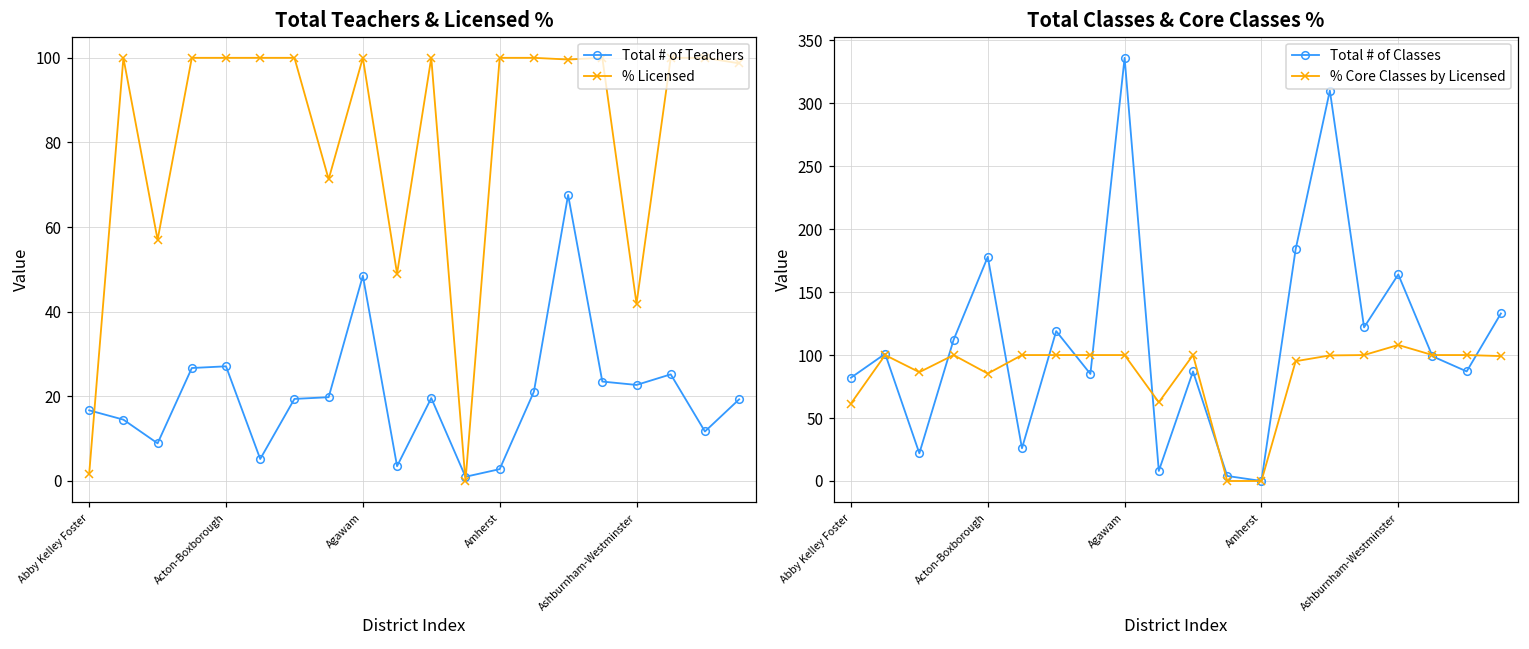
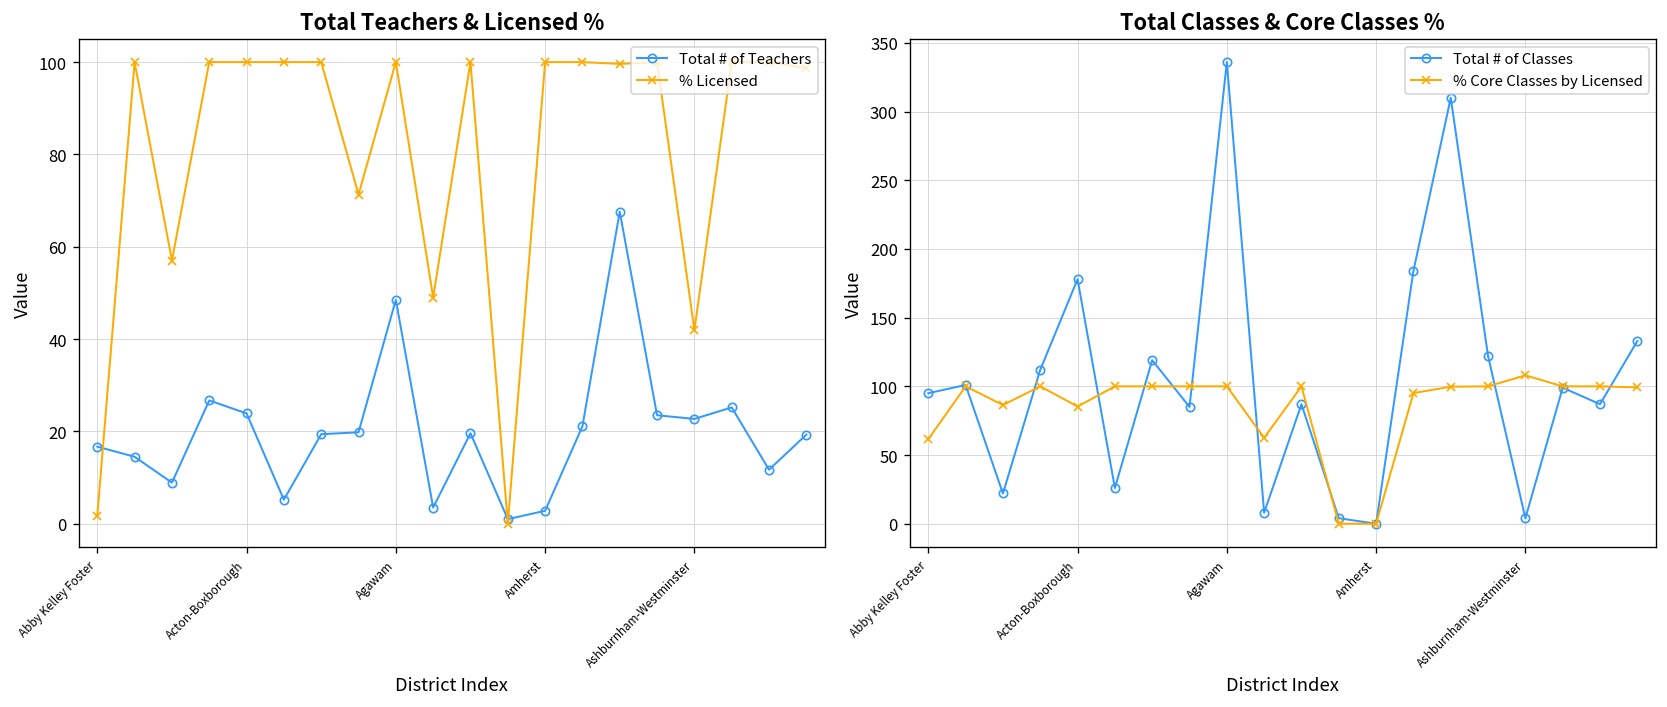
  {
    "Total Teachers & Licensed %": {
      "Total # of Teachers": {
        "Abby Kelley Foster": 17,
-       "Acton-Boxborough": 27,
+       "Acton-Boxborough": 24,
        "Agawam": 49,
        "Amherst": 3,
        "Ashburnham-Westminster": 23
      },
      "% Licensed": {
        "Abby Kelley Foster": 2,
        "Acton-Boxborough": 100,
        "Agawam": 100,
        "Amherst": 100,
        "Ashburnham-Westminster": 42
      }
    },
    "Total Classes & Core Classes %": {
      "Total # of Classes": {
-       "Abby Kelley Foster": 82,
+       "Abby Kelley Foster": 95,
        "Acton-Boxborough": 178,
        "Agawam": 336,
-       "Ashburnham-Westminster": 164
+       "Ashburnham-Westminster": 4
      },
      "% Core Classes by Licensed": {
        "Abby Kelley Foster": 62,
        "Acton-Boxborough": 85,
        "Agawam": 100,
        "Ashburnham-Westminster": 108
      }
    }
  }
